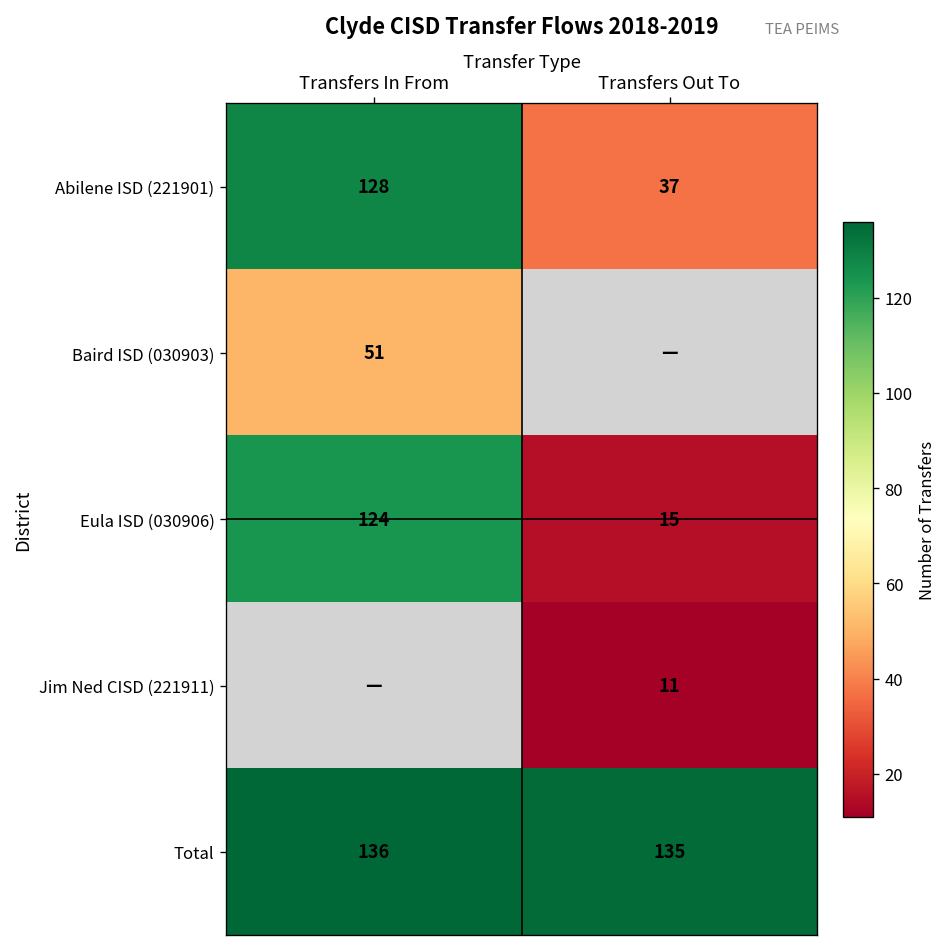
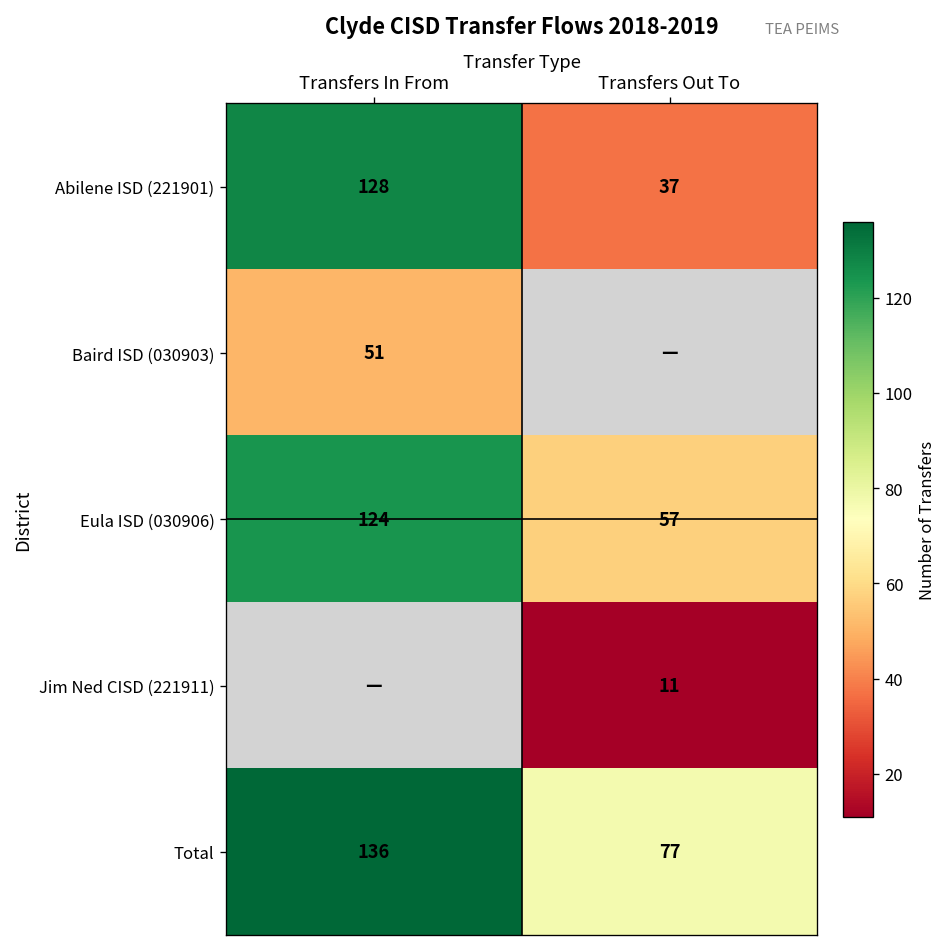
  {
    "Abilene ISD (221901)": {
      "Transfers In From": 128,
      "Transfers Out To": 37
    },
    "Baird ISD (030903)": {
      "Transfers In From": 51
    },
    "Eula ISD (030906)": {
      "Transfers In From": 124,
-     "Transfers Out To": 15
+     "Transfers Out To": 57
    },
    "Jim Ned CISD (221911)": {
      "Transfers Out To": 11
    },
    "Total": {
      "Transfers In From": 136,
-     "Transfers Out To": 135
+     "Transfers Out To": 77
    }
  }
